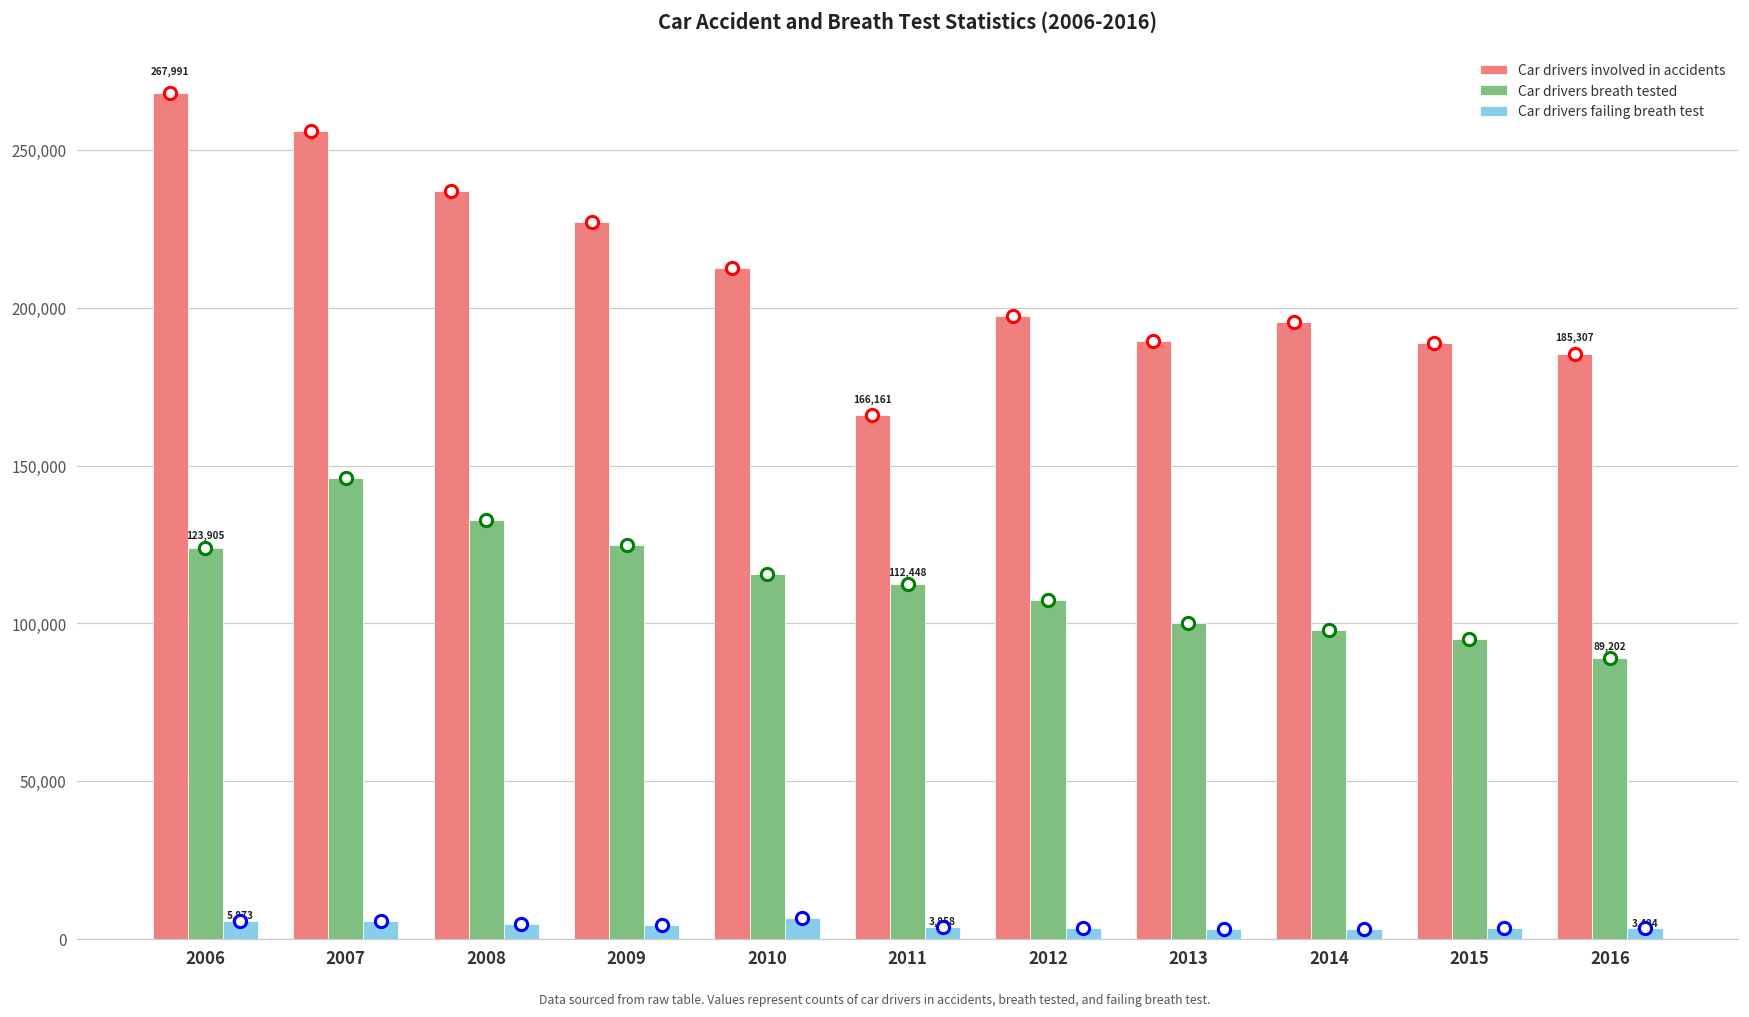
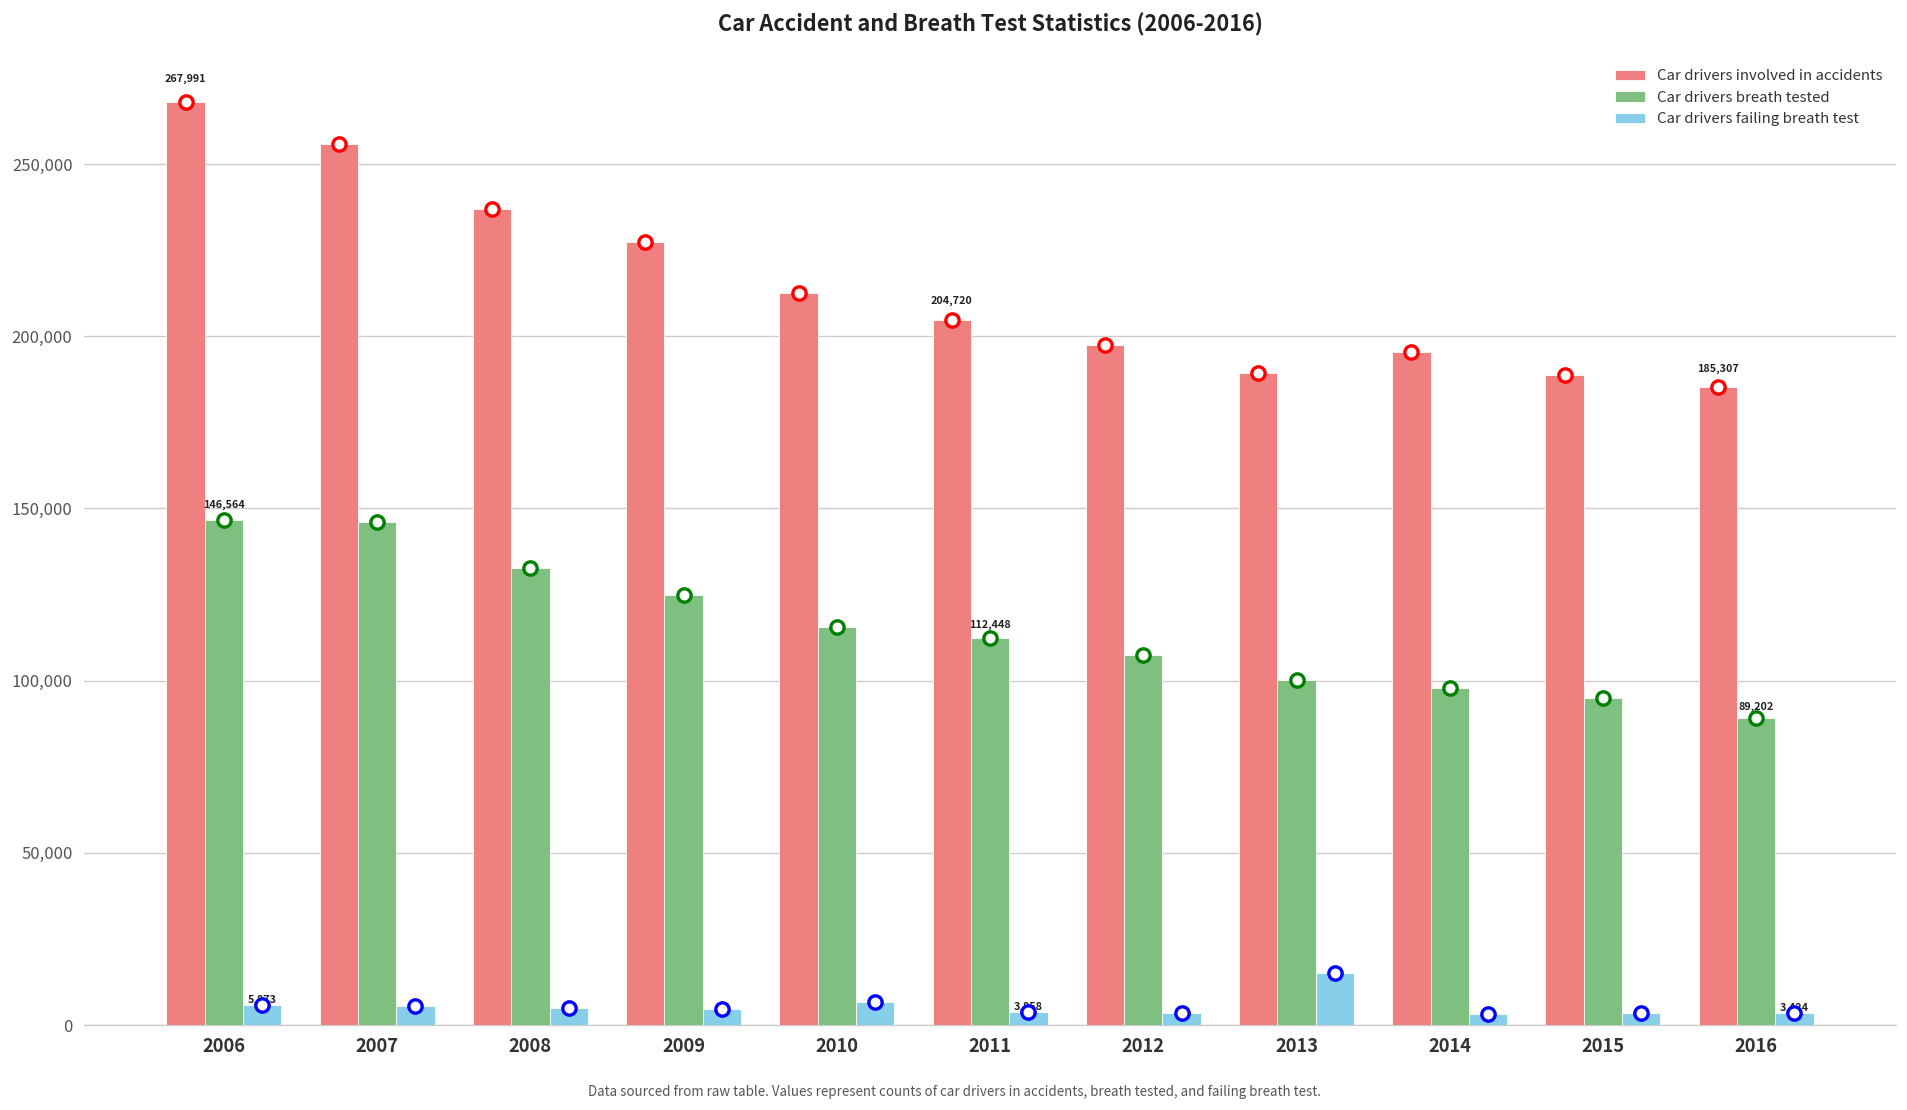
  {
    "Car drivers involved in accidents": {
      "2006": "267,991",
-     "2011": "166,161",
+     "2011": "204,720",
      "2016": "185,307"
    },
    "Car drivers breath tested": {
-     "2006": "123,905",
+     "2006": "146,564",
      "2011": "112,448",
      "2016": "89,202"
    },
    "Car drivers failing breath test": {
      "2007": "6,000",
      "2008": "5,000",
      "2009": "5,000",
      "2010": "7,000",
      "2012": "4,000",
-     "2013": "3,000",
+     "2013": "15,000",
      "2014": "3,000",
      "2015": "3,000"
    }
  }
